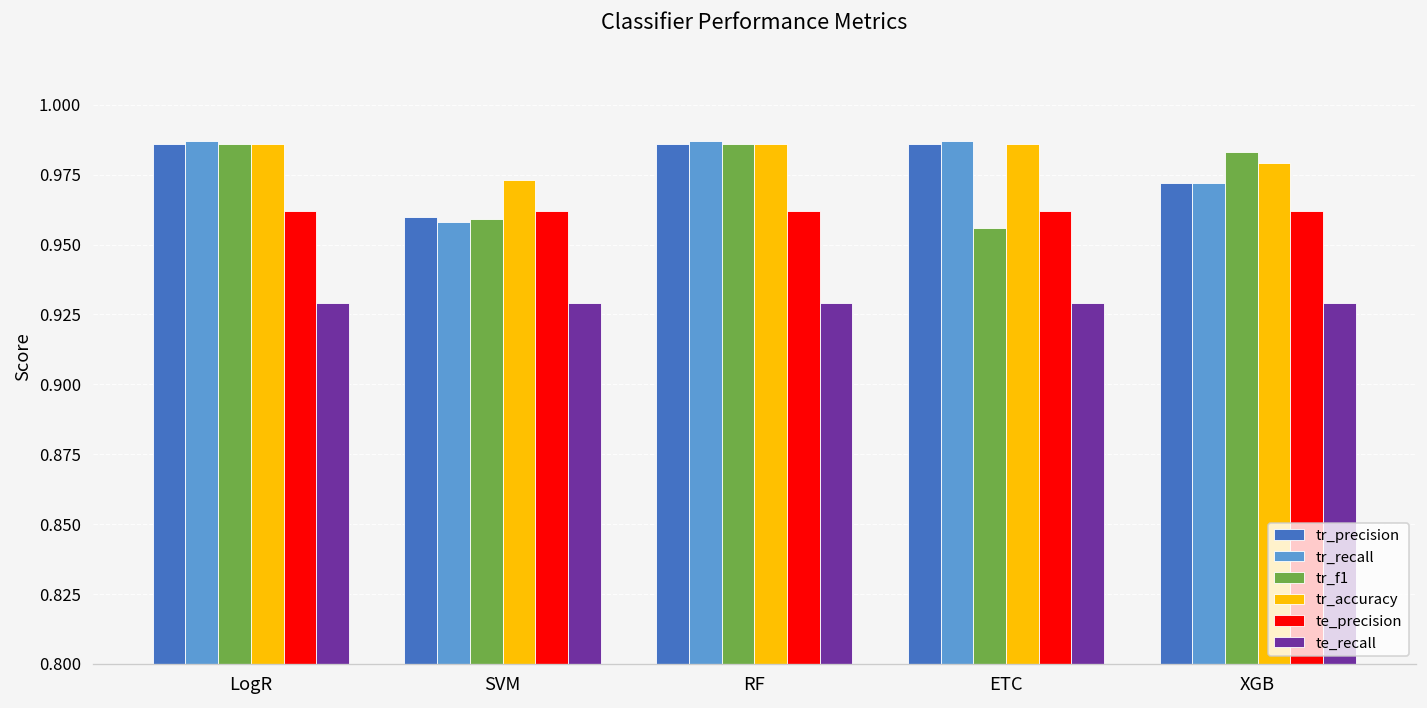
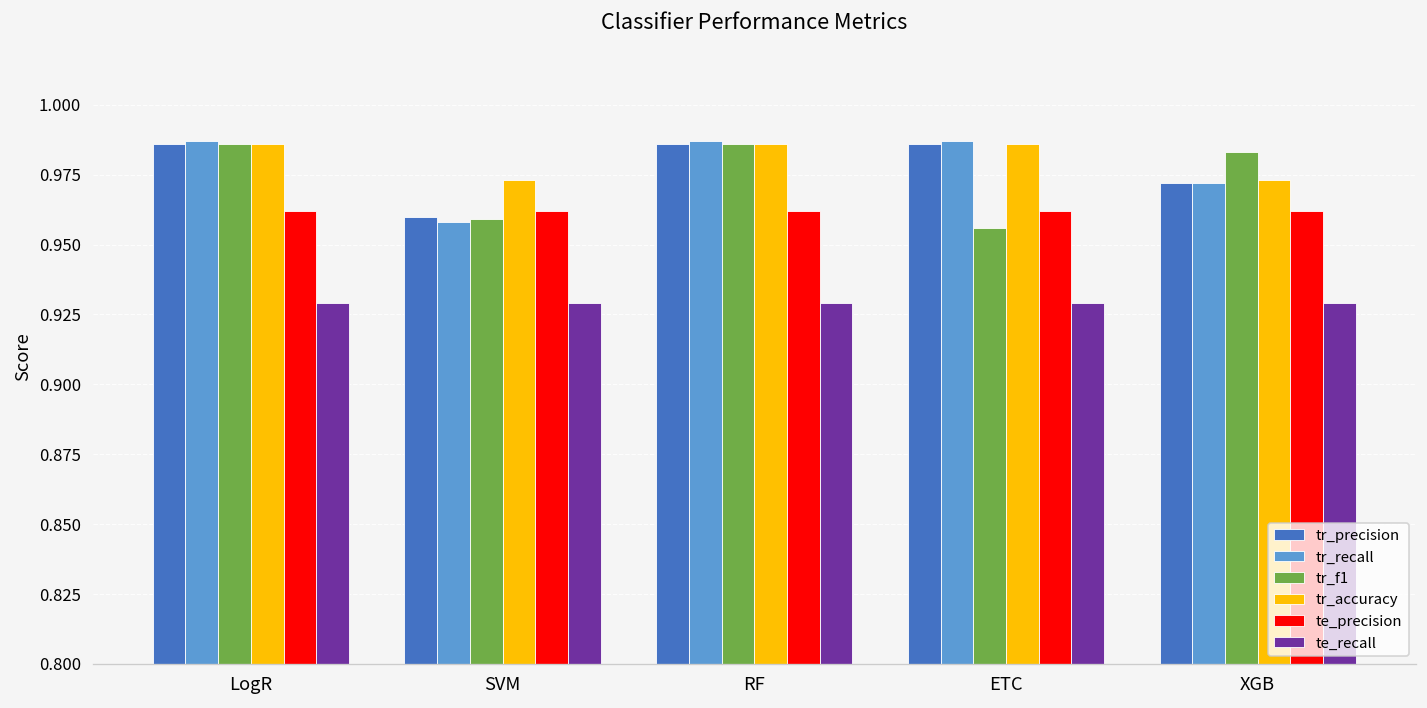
  {
    "tr_f1": {
      "LogR": 0.986,
      "SVM": 0.959,
      "RF": 0.986,
      "ETC": 0.956,
      "XGB": 0.983
    },
    "tr_accuracy": {
      "LogR": 0.986,
      "SVM": 0.973,
      "RF": 0.986,
      "ETC": 0.986,
-     "XGB": 0.979
+     "XGB": 0.973
    },
    "te_precision": {
      "LogR": 0.962,
      "SVM": 0.962,
      "RF": 0.962,
      "ETC": 0.962,
      "XGB": 0.962
    },
    "te_recall": {
      "LogR": 0.929,
      "SVM": 0.929,
      "RF": 0.929,
      "ETC": 0.929,
      "XGB": 0.929
    }
  }
